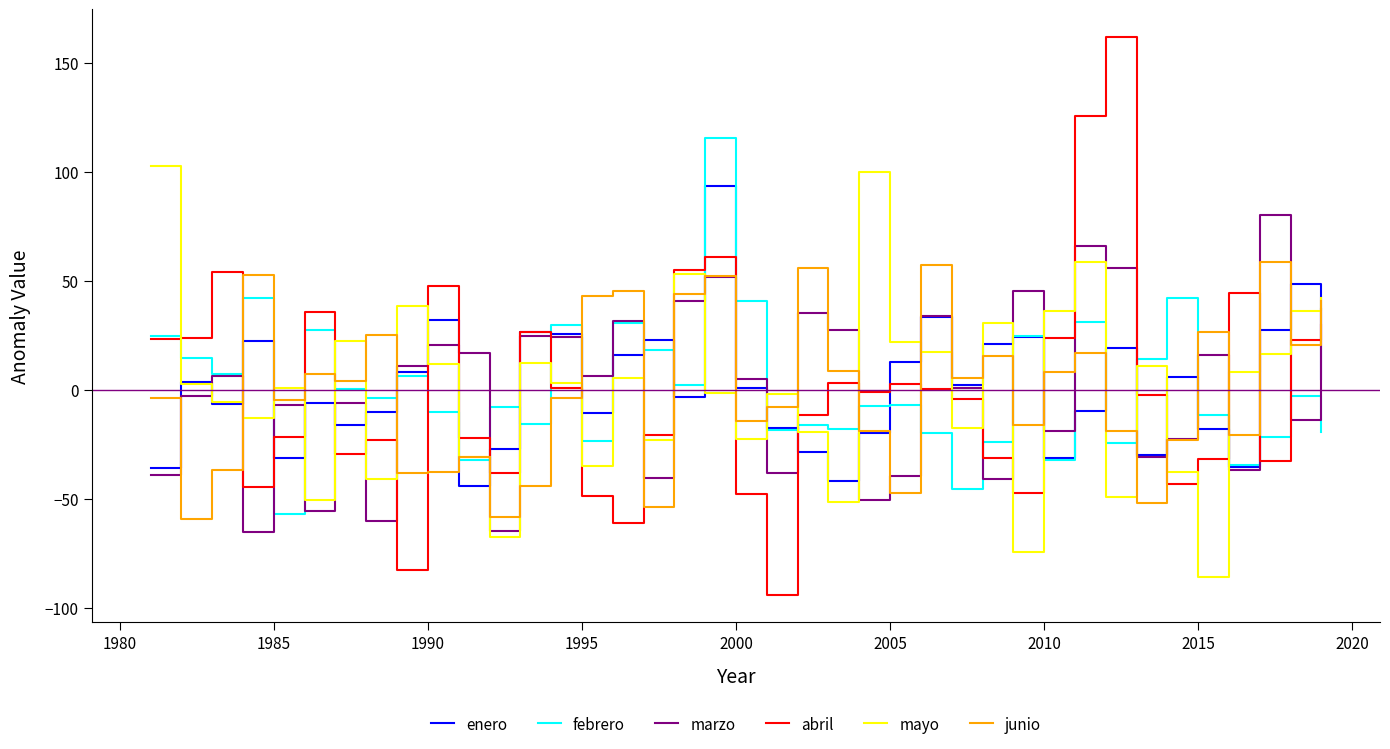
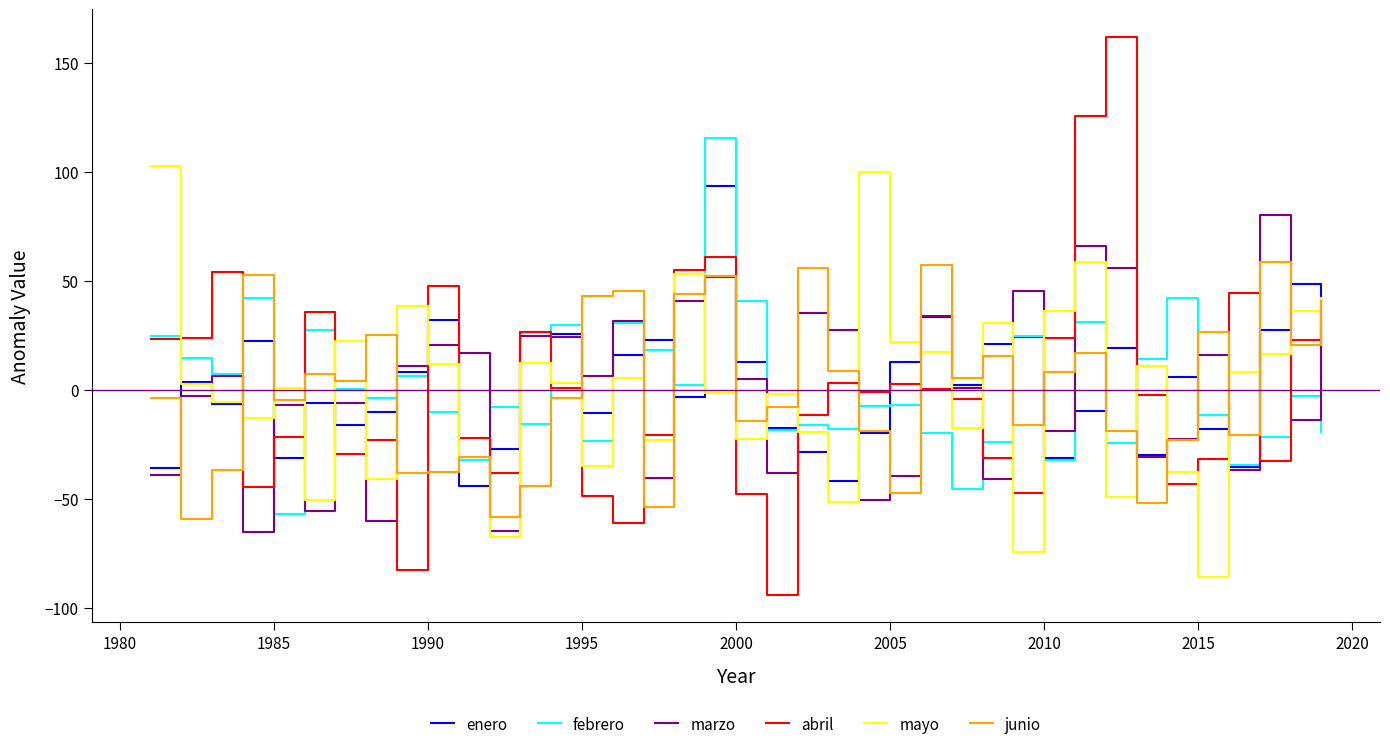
  {
    "enero": {
      "1985": -31,
      "1990": 32,
      "1995": -11,
-     "2000": 1,
+     "2000": 13,
      "2005": 13,
      "2010": -31,
      "2015": -18
    },
    "febrero": {
      "1985": -57,
      "1990": -10,
      "1995": -24,
      "2000": 41,
      "2005": -7,
      "2010": -32,
      "2015": -12
    },
    "marzo": {
      "1985": -7,
      "1990": 20,
      "1995": 6,
      "2000": 5,
      "2005": -40,
      "2010": -19,
      "2015": 16
    },
    "abril": {
      "1985": -22,
      "1990": 47,
      "1995": -49,
      "2000": -48,
      "2005": 3,
      "2010": 24,
      "2015": -32
    },
    "mayo": {
      "1985": 1,
      "1990": 12,
      "1995": -35,
      "2000": -23,
      "2005": 22,
      "2010": 36,
      "2015": -86
    },
    "junio": {
      "1985": -5,
      "1990": -38,
      "1995": 43,
      "2000": -14,
      "2005": -47,
      "2010": 8,
      "2015": 26
    }
  }
